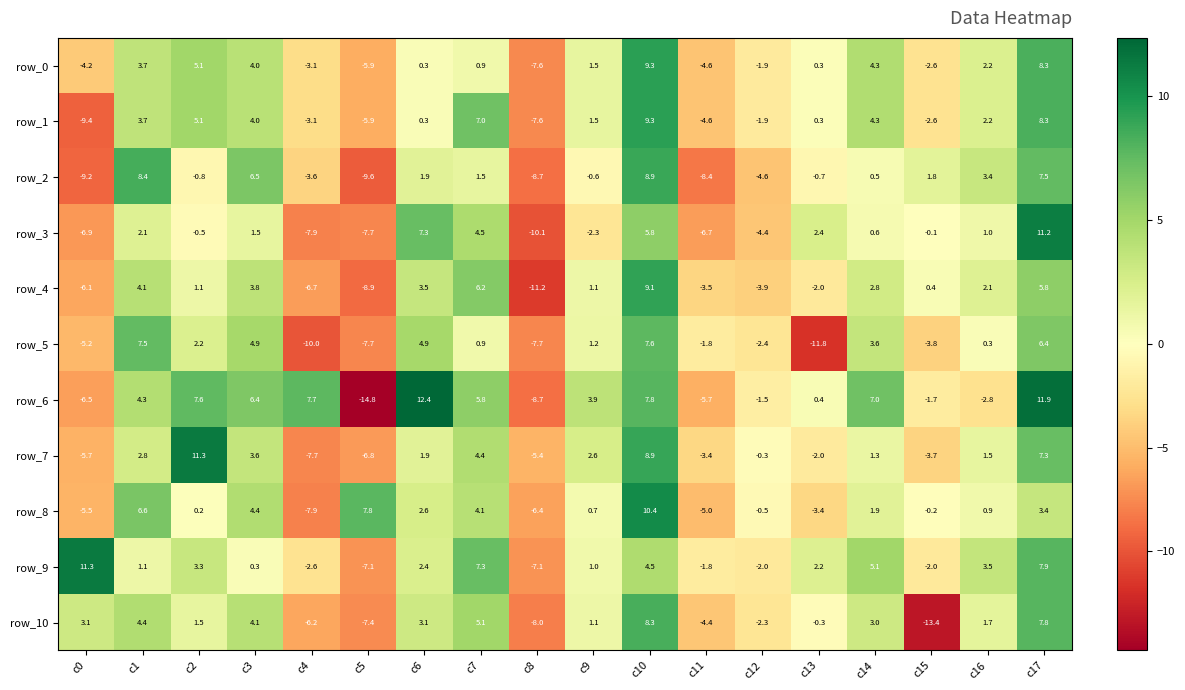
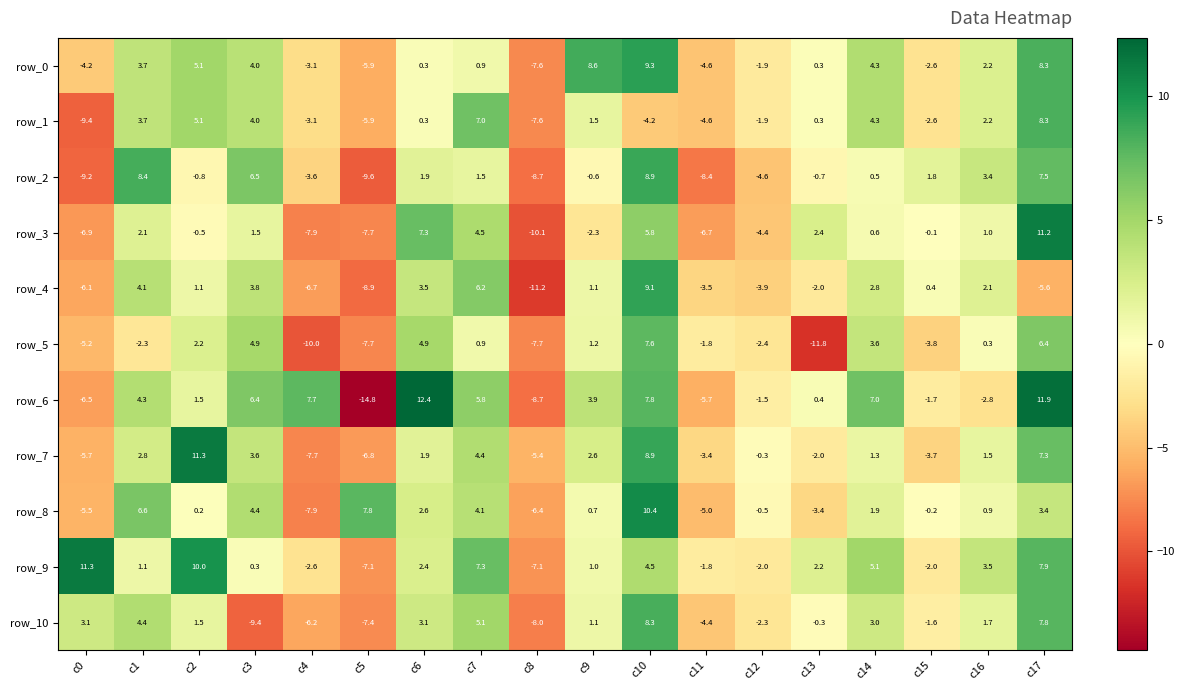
  {
    "row_0": {
      "c0": -4.2,
      "c1": 3.7,
      "c2": 5.1,
      "c3": 4.0,
      "c4": -3.1,
      "c5": -5.9,
      "c6": 0.3,
      "c7": 0.9,
      "c8": -7.6,
-     "c9": 1.5,
+     "c9": 8.6,
      "c10": 9.3,
      "c11": -4.6,
      "c12": -1.9,
      "c13": 0.3,
      "c14": 4.3,
      "c15": -2.6,
      "c16": 2.2,
      "c17": 8.3
    },
    "row_1": {
      "c0": -9.4,
      "c1": 3.7,
      "c2": 5.1,
      "c3": 4.0,
      "c4": -3.1,
      "c5": -5.9,
      "c6": 0.3,
      "c7": 7.0,
      "c8": -7.6,
      "c9": 1.5,
-     "c10": 9.3,
+     "c10": -4.2,
      "c11": -4.6,
      "c12": -1.9,
      "c13": 0.3,
      "c14": 4.3,
      "c15": -2.6,
      "c16": 2.2,
      "c17": 8.3
    },
    "row_2": {
      "c0": -9.2,
      "c1": 8.4,
      "c2": -0.8,
      "c3": 6.5,
      "c4": -3.6,
      "c5": -9.6,
      "c6": 1.9,
      "c7": 1.5,
      "c8": -8.7,
      "c9": -0.6,
      "c10": 8.9,
      "c11": -8.4,
      "c12": -4.6,
      "c13": -0.7,
      "c14": 0.5,
      "c15": 1.8,
      "c16": 3.4,
      "c17": 7.5
    },
    "row_3": {
      "c0": -6.9,
      "c1": 2.1,
      "c2": -0.5,
      "c3": 1.5,
      "c4": -7.9,
      "c5": -7.7,
      "c6": 7.3,
      "c7": 4.5,
      "c8": -10.1,
      "c9": -2.3,
      "c10": 5.8,
      "c11": -6.7,
      "c12": -4.4,
      "c13": 2.4,
      "c14": 0.6,
      "c15": -0.1,
      "c16": 1.0,
      "c17": 11.2
    },
    "row_4": {
      "c0": -6.1,
      "c1": 4.1,
      "c2": 1.1,
      "c3": 3.8,
      "c4": -6.7,
      "c5": -8.9,
      "c6": 3.5,
      "c7": 6.2,
      "c8": -11.2,
      "c9": 1.1,
      "c10": 9.1,
      "c11": -3.5,
      "c12": -3.9,
      "c13": -2.0,
      "c14": 2.8,
      "c15": 0.4,
      "c16": 2.1,
-     "c17": 5.8
+     "c17": -5.6
    },
    "row_5": {
      "c0": -5.2,
-     "c1": 7.5,
+     "c1": -2.3,
      "c2": 2.2,
      "c3": 4.9,
      "c4": -10.0,
      "c5": -7.7,
      "c6": 4.9,
      "c7": 0.9,
      "c8": -7.7,
      "c9": 1.2,
      "c10": 7.6,
      "c11": -1.8,
      "c12": -2.4,
      "c13": -11.8,
      "c14": 3.6,
      "c15": -3.8,
      "c16": 0.3,
      "c17": 6.4
    },
    "row_6": {
      "c0": -6.5,
      "c1": 4.3,
-     "c2": 7.6,
+     "c2": 1.5,
      "c3": 6.4,
      "c4": 7.7,
      "c5": -14.8,
      "c6": 12.4,
      "c7": 5.8,
      "c8": -8.7,
      "c9": 3.9,
      "c10": 7.8,
      "c11": -5.7,
      "c12": -1.5,
      "c13": 0.4,
      "c14": 7.0,
      "c15": -1.7,
      "c16": -2.8,
      "c17": 11.9
    },
    "row_7": {
      "c0": -5.7,
      "c1": 2.8,
      "c2": 11.3,
      "c3": 3.6,
      "c4": -7.7,
      "c5": -6.8,
      "c6": 1.9,
      "c7": 4.4,
      "c8": -5.4,
      "c9": 2.6,
      "c10": 8.9,
      "c11": -3.4,
      "c12": -0.3,
      "c13": -2.0,
      "c14": 1.3,
      "c15": -3.7,
      "c16": 1.5,
      "c17": 7.3
    },
    "row_8": {
      "c0": -5.5,
      "c1": 6.6,
      "c2": 0.2,
      "c3": 4.4,
      "c4": -7.9,
      "c5": 7.8,
      "c6": 2.6,
      "c7": 4.1,
      "c8": -6.4,
      "c9": 0.7,
      "c10": 10.4,
      "c11": -5.0,
      "c12": -0.5,
      "c13": -3.4,
      "c14": 1.9,
      "c15": -0.2,
      "c16": 0.9,
      "c17": 3.4
    },
    "row_9": {
      "c0": 11.3,
      "c1": 1.1,
-     "c2": 3.3,
+     "c2": 10.0,
      "c3": 0.3,
      "c4": -2.6,
      "c5": -7.1,
      "c6": 2.4,
      "c7": 7.3,
      "c8": -7.1,
      "c9": 1.0,
      "c10": 4.5,
      "c11": -1.8,
      "c12": -2.0,
      "c13": 2.2,
      "c14": 5.1,
      "c15": -2.0,
      "c16": 3.5,
      "c17": 7.9
    },
    "row_10": {
      "c0": 3.1,
      "c1": 4.4,
      "c2": 1.5,
-     "c3": 4.1,
+     "c3": -9.4,
      "c4": -6.2,
      "c5": -7.4,
      "c6": 3.1,
      "c7": 5.1,
      "c8": -8.0,
      "c9": 1.1,
      "c10": 8.3,
      "c11": -4.4,
      "c12": -2.3,
      "c13": -0.3,
      "c14": 3.0,
-     "c15": -13.4,
+     "c15": -1.6,
      "c16": 1.7,
      "c17": 7.8
    }
  }
